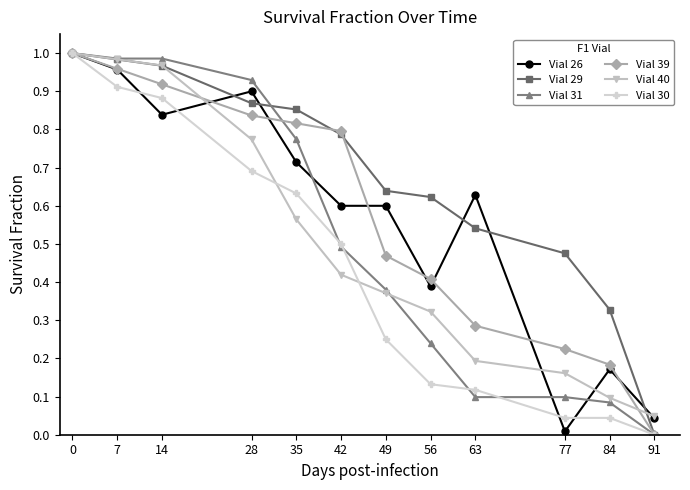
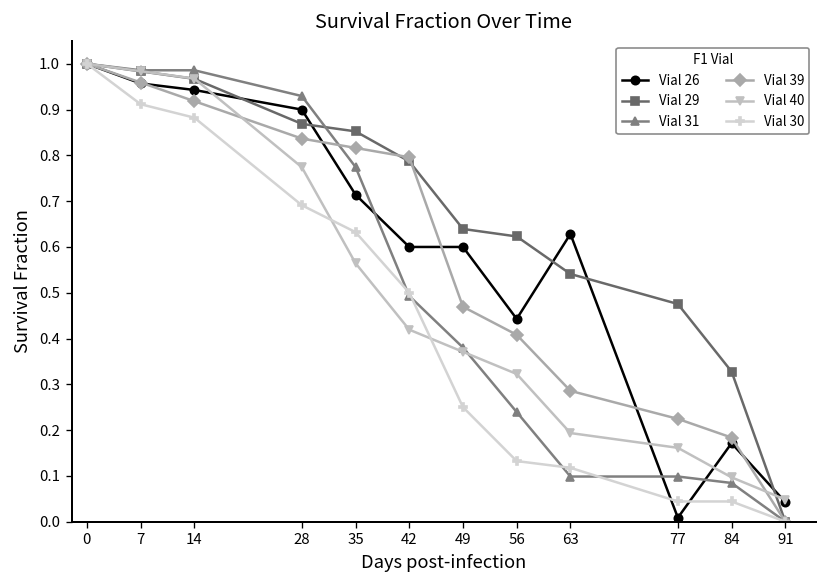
  {
    "Vial 26": {
-     "14": 0.84,
+     "14": 0.94,
      "28": 0.90,
      "35": 0.71,
      "42": 0.60,
      "49": 0.60,
-     "56": 0.39,
+     "56": 0.44,
      "63": 0.63,
      "77": 0.01,
      "84": 0.17
    }
  }
